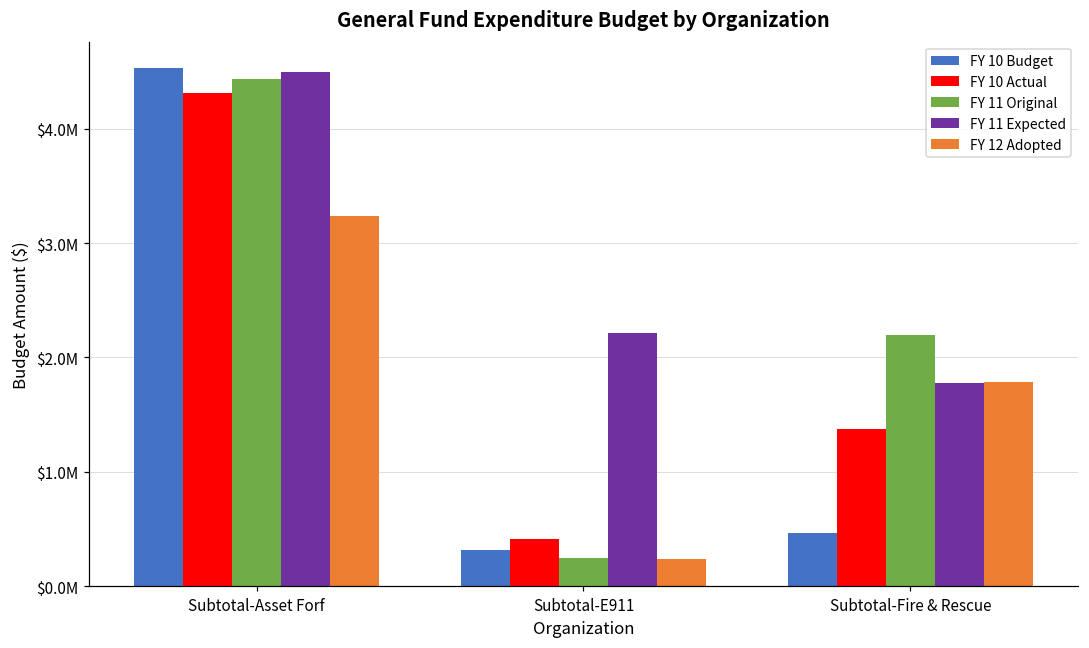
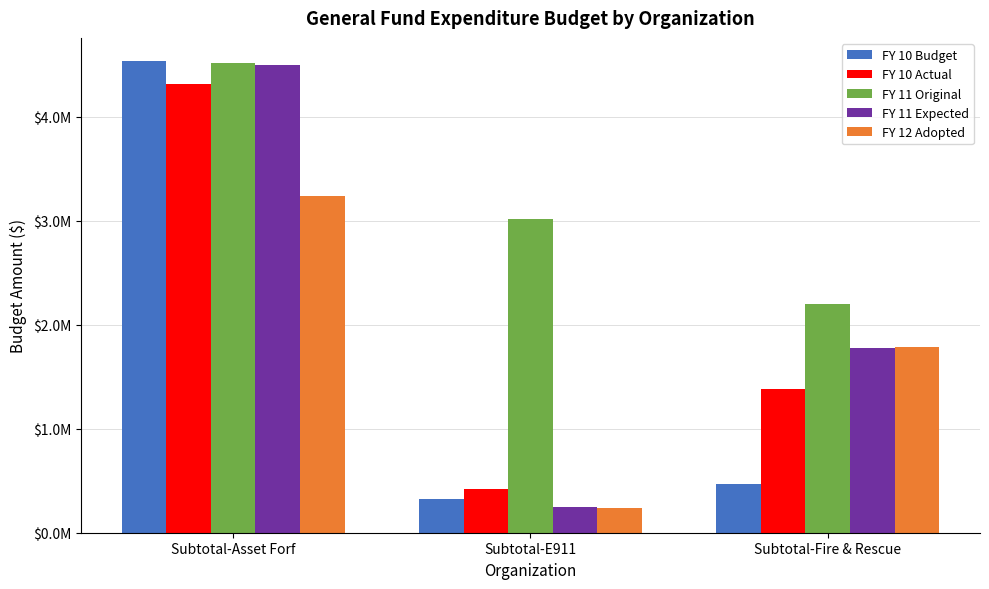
  {
    "FY 10 Budget": {
      "Subtotal-Asset Forf": "$4530000",
      "Subtotal-E911": "$320000",
      "Subtotal-Fire & Rescue": "$470000"
    },
    "FY 10 Actual": {
      "Subtotal-Asset Forf": "$4320000",
      "Subtotal-E911": "$420000",
      "Subtotal-Fire & Rescue": "$1380000"
    },
    "FY 11 Original": {
-     "Subtotal-Asset Forf": "$4440000",
-     "Subtotal-E911": "$240000",
+     "Subtotal-Asset Forf": "$4520000",
+     "Subtotal-E911": "$3020000",
      "Subtotal-Fire & Rescue": "$2200000"
    },
    "FY 11 Expected": {
      "Subtotal-Asset Forf": "$4500000",
-     "Subtotal-E911": "$2210000",
+     "Subtotal-E911": "$240000",
      "Subtotal-Fire & Rescue": "$1780000"
    },
    "FY 12 Adopted": {
      "Subtotal-Asset Forf": "$3240000",
      "Subtotal-E911": "$240000",
      "Subtotal-Fire & Rescue": "$1790000"
    }
  }
